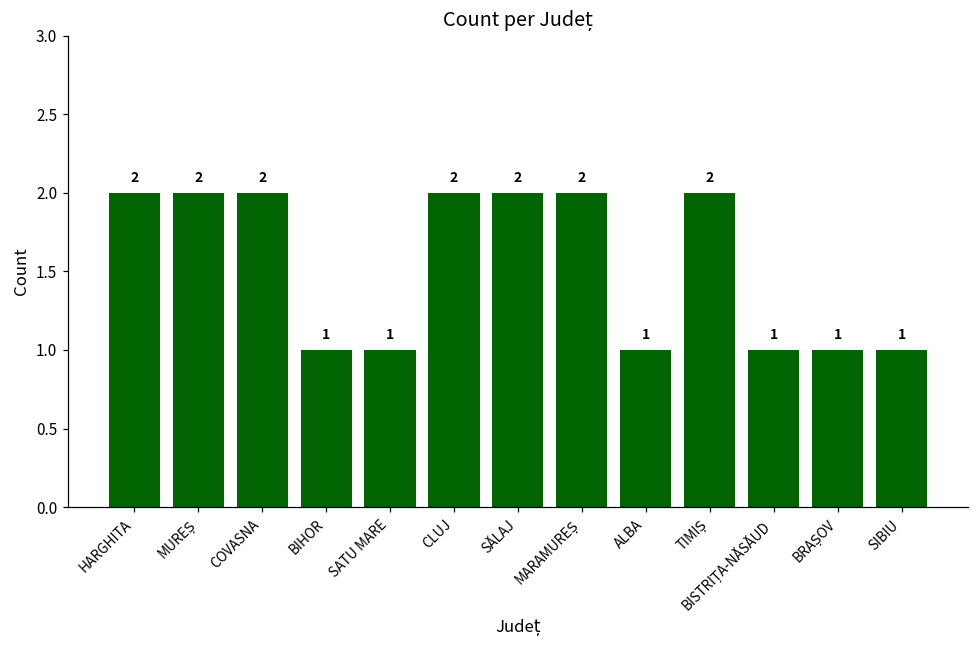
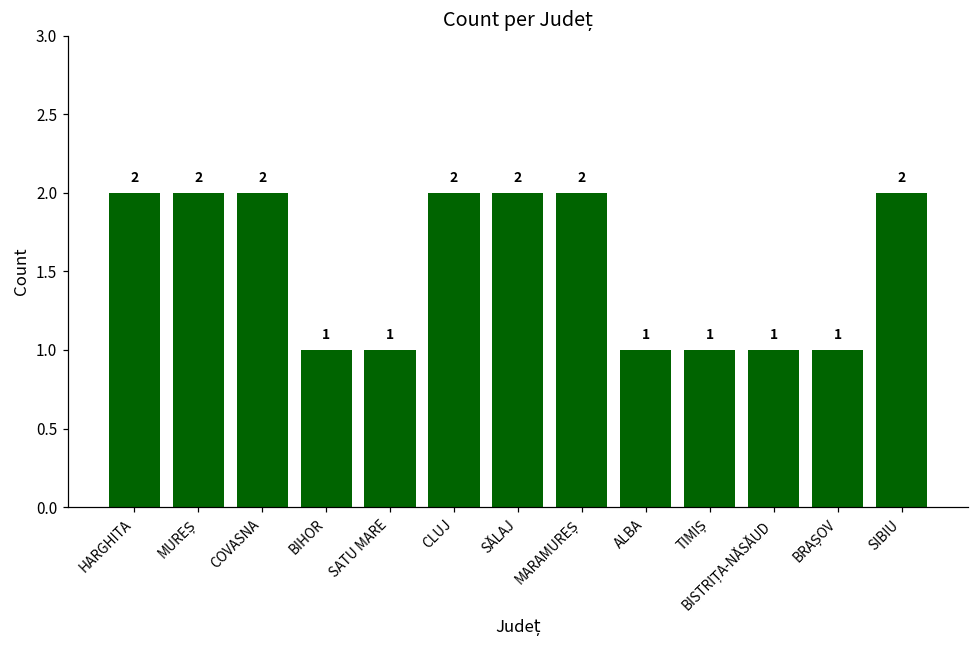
  {
    "HARGHITA": 2,
    "MUREȘ": 2,
    "COVASNA": 2,
    "BIHOR": 1,
    "SATU MARE": 1,
    "CLUJ": 2,
    "SĂLAJ": 2,
    "MARAMUREȘ": 2,
    "ALBA": 1,
-   "TIMIȘ": 2,
+   "TIMIȘ": 1,
    "BISTRIȚA-NĂSĂUD": 1,
    "BRAȘOV": 1,
-   "SIBIU": 1
+   "SIBIU": 2
  }
